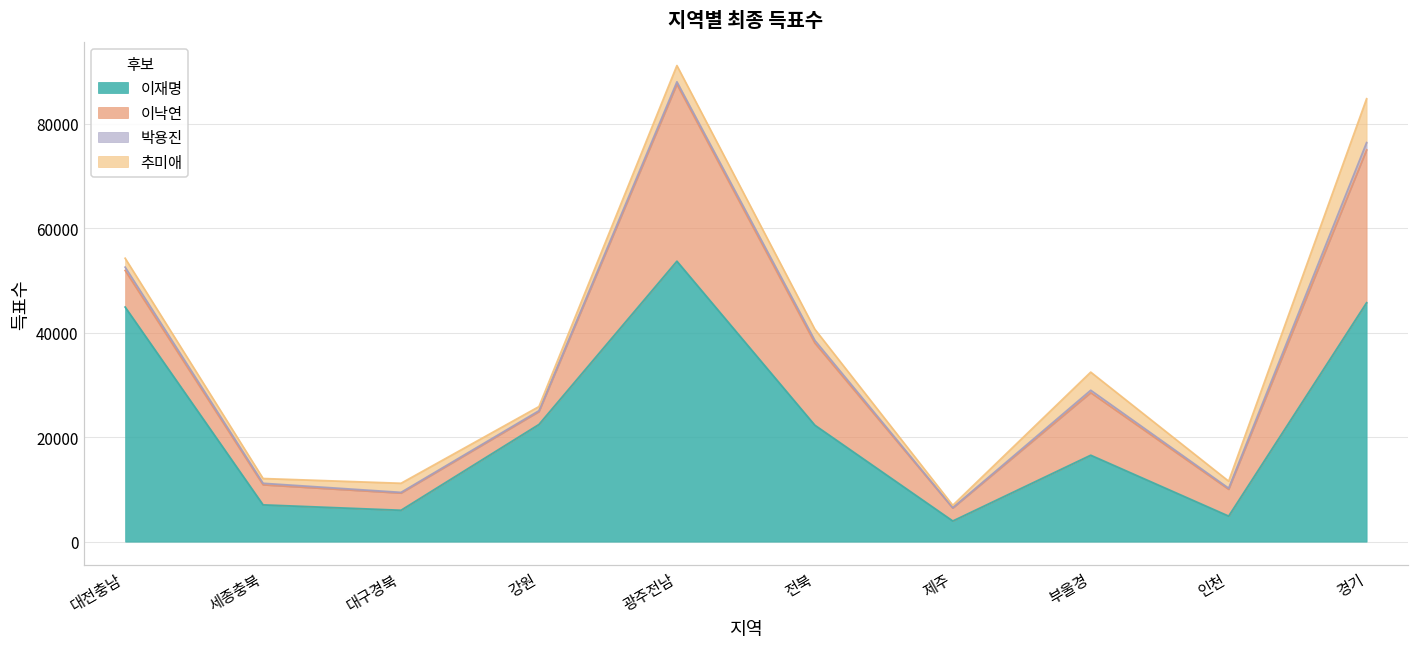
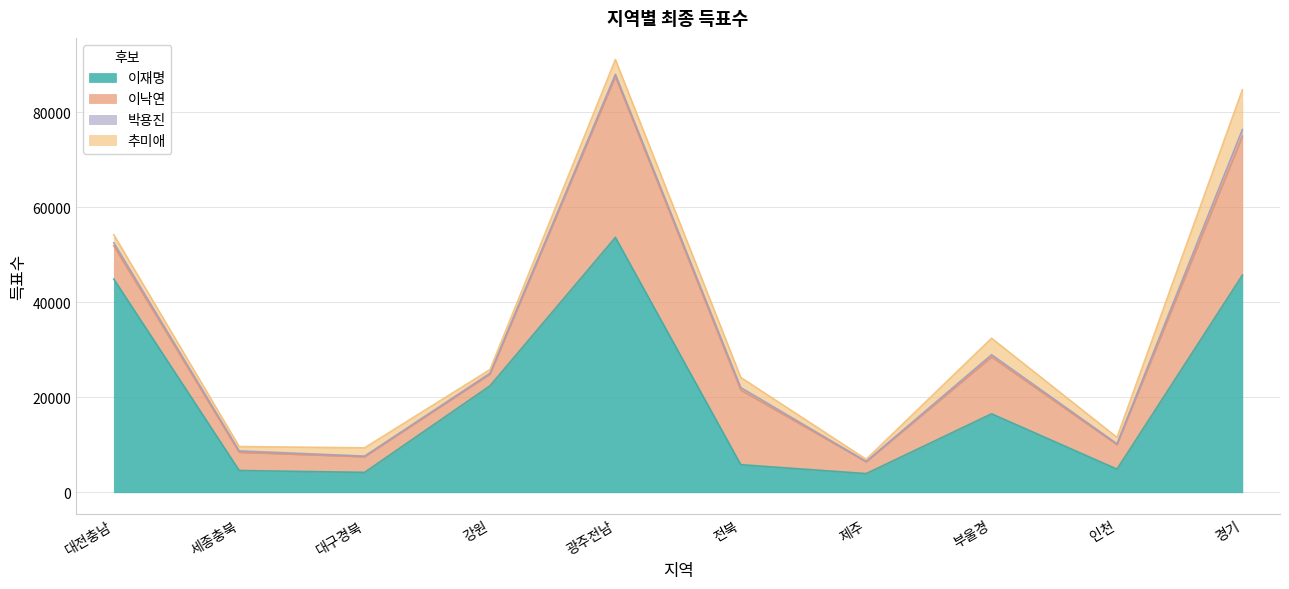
  {
    "이재명": {
      "대전충남": 45000,
-     "세종충북": 7000,
-     "대구경북": 6000,
+     "세종충북": 5000,
+     "대구경북": 4000,
      "강원": 22000,
      "광주전남": 54000,
-     "전북": 22000,
+     "전북": 6000,
      "제주": 4000,
      "부울경": 17000,
      "인천": 5000,
      "경기": 46000
    },
    "박용진": {
      "대전충남": 1000,
      "경기": 1000
    }
  }
